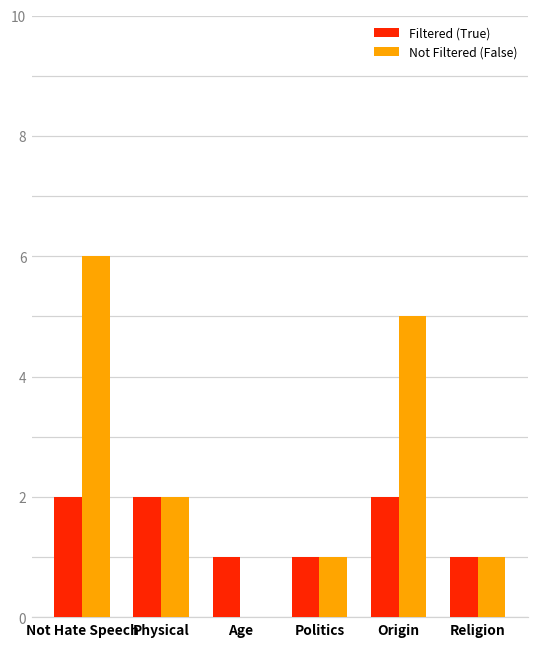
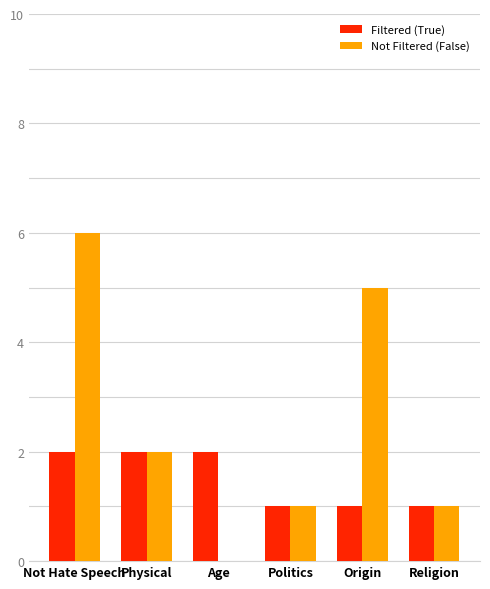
  {
    "Filtered (True)": {
      "Not Hate Speech": 2,
      "Physical": 2,
-     "Age": 1,
+     "Age": 2,
      "Politics": 1,
-     "Origin": 2,
+     "Origin": 1,
      "Religion": 1
    },
    "Not Filtered (False)": {
      "Not Hate Speech": 6,
      "Physical": 2,
      "Age": 0,
      "Politics": 1,
      "Origin": 5,
      "Religion": 1
    }
  }
